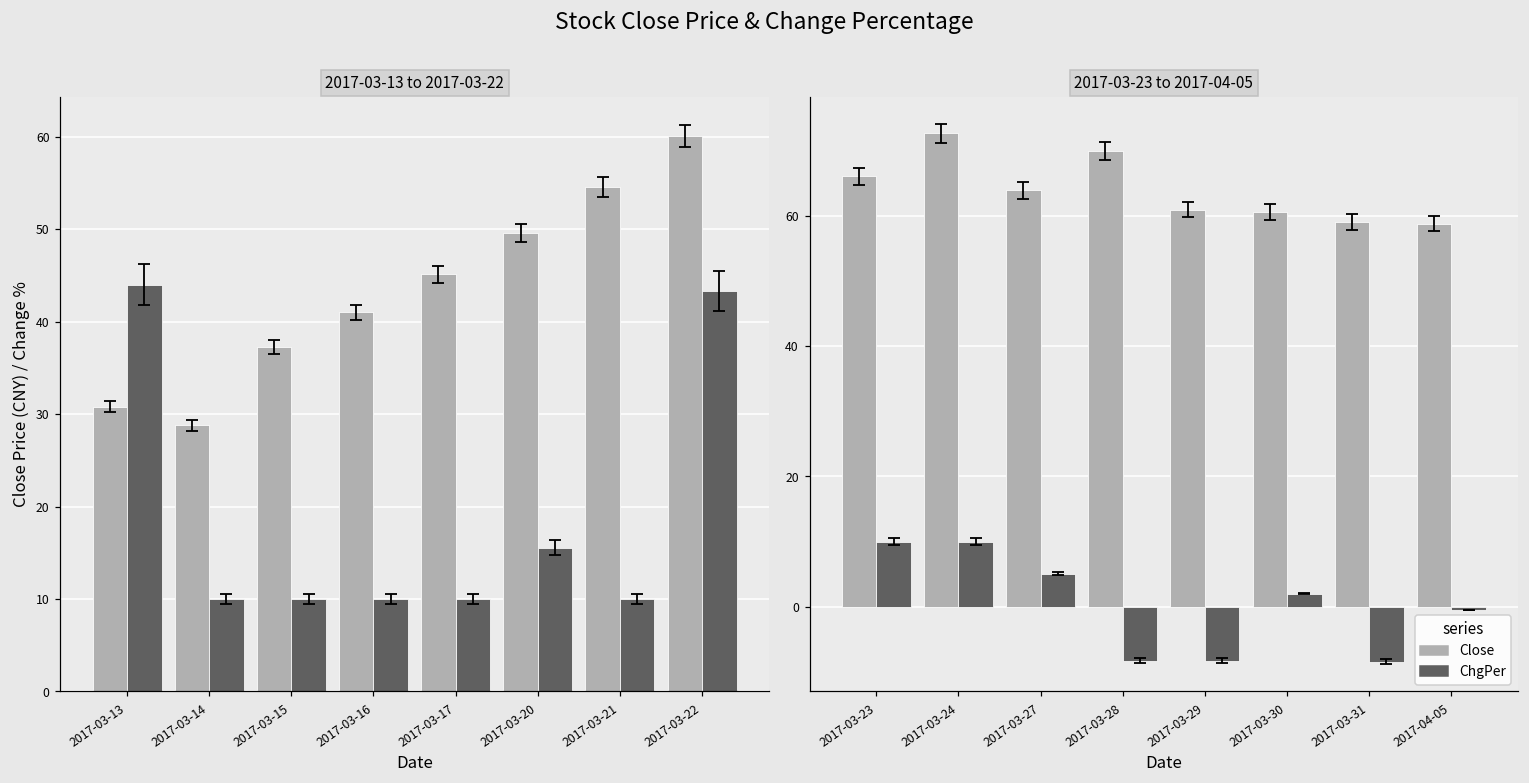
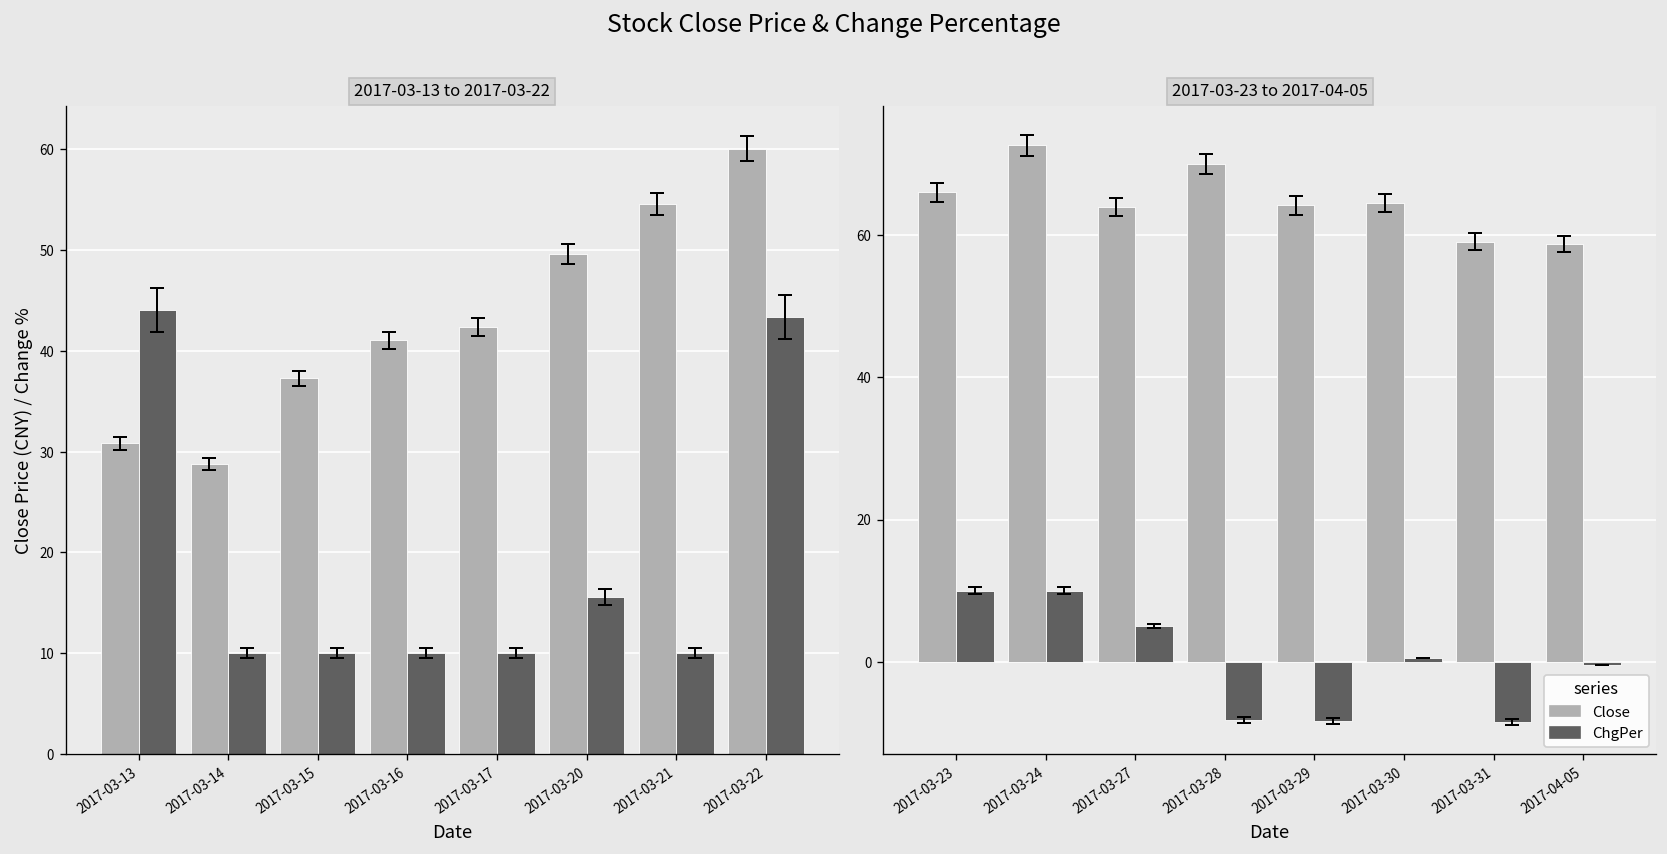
  {
    "2017-03-13 to 2017-03-22": {
      "Close": {
        "2017-03-13": 31,
        "2017-03-14": 29,
        "2017-03-15": 37,
        "2017-03-16": 41,
-       "2017-03-17": 45,
+       "2017-03-17": 42,
        "2017-03-20": 50,
        "2017-03-21": 55,
        "2017-03-22": 60
      },
      "ChgPer": {
        "2017-03-13": 44,
        "2017-03-14": 10,
        "2017-03-15": 10,
        "2017-03-16": 10,
        "2017-03-17": 10,
        "2017-03-20": 16,
        "2017-03-21": 10,
        "2017-03-22": 43
      }
    },
    "2017-03-23 to 2017-04-05": {
      "Close": {
        "2017-03-23": 66,
        "2017-03-24": 73,
        "2017-03-27": 64,
        "2017-03-28": 70,
-       "2017-03-29": 61,
-       "2017-03-30": 61,
+       "2017-03-29": 64,
+       "2017-03-30": 65,
        "2017-03-31": 59,
        "2017-04-05": 59
      },
      "ChgPer": {
        "2017-03-23": 10,
        "2017-03-24": 10,
        "2017-03-27": 5,
        "2017-03-28": -8,
        "2017-03-29": -8,
-       "2017-03-30": 2,
+       "2017-03-30": 0,
        "2017-03-31": -8,
        "2017-04-05": -1
      }
    }
  }
